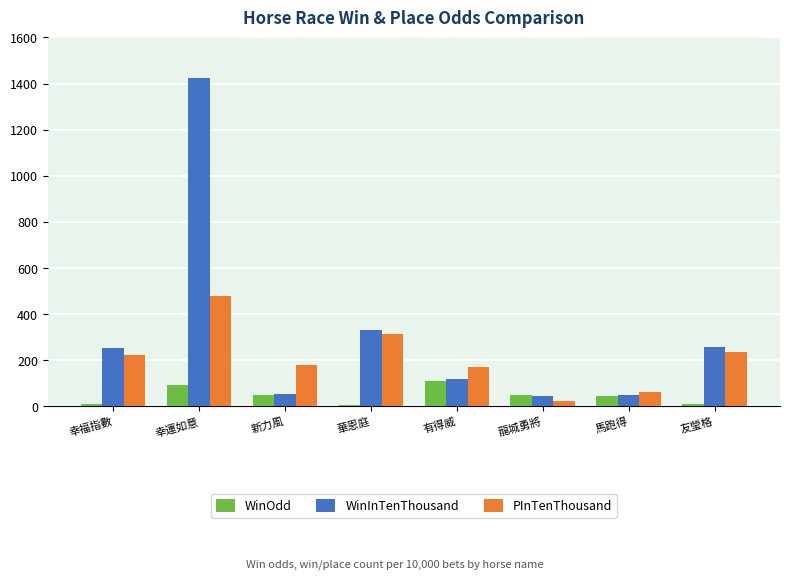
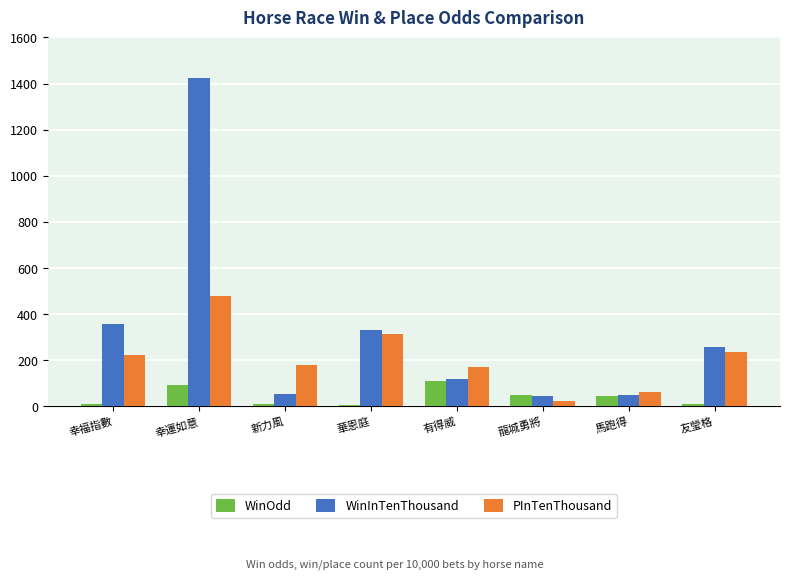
  {
    "WinOdd": {
      "幸運如意": 90,
-     "新力風": 50,
+     "新力風": 10,
      "有得威": 110,
      "龍城勇將": 50,
      "馬跑得": 50
    },
    "WinInTenThousand": {
-     "幸福指數": 250,
+     "幸福指數": 360,
      "幸運如意": 1420,
      "新力風": 60,
      "華恩庭": 330,
      "有得威": 120,
      "龍城勇將": 50,
      "馬跑得": 50,
      "友瑩格": 260
    },
    "PInTenThousand": {
      "幸福指數": 220,
      "幸運如意": 480,
      "新力風": 180,
      "華恩庭": 310,
      "有得威": 170,
      "龍城勇將": 20,
      "馬跑得": 60,
      "友瑩格": 240
    }
  }
